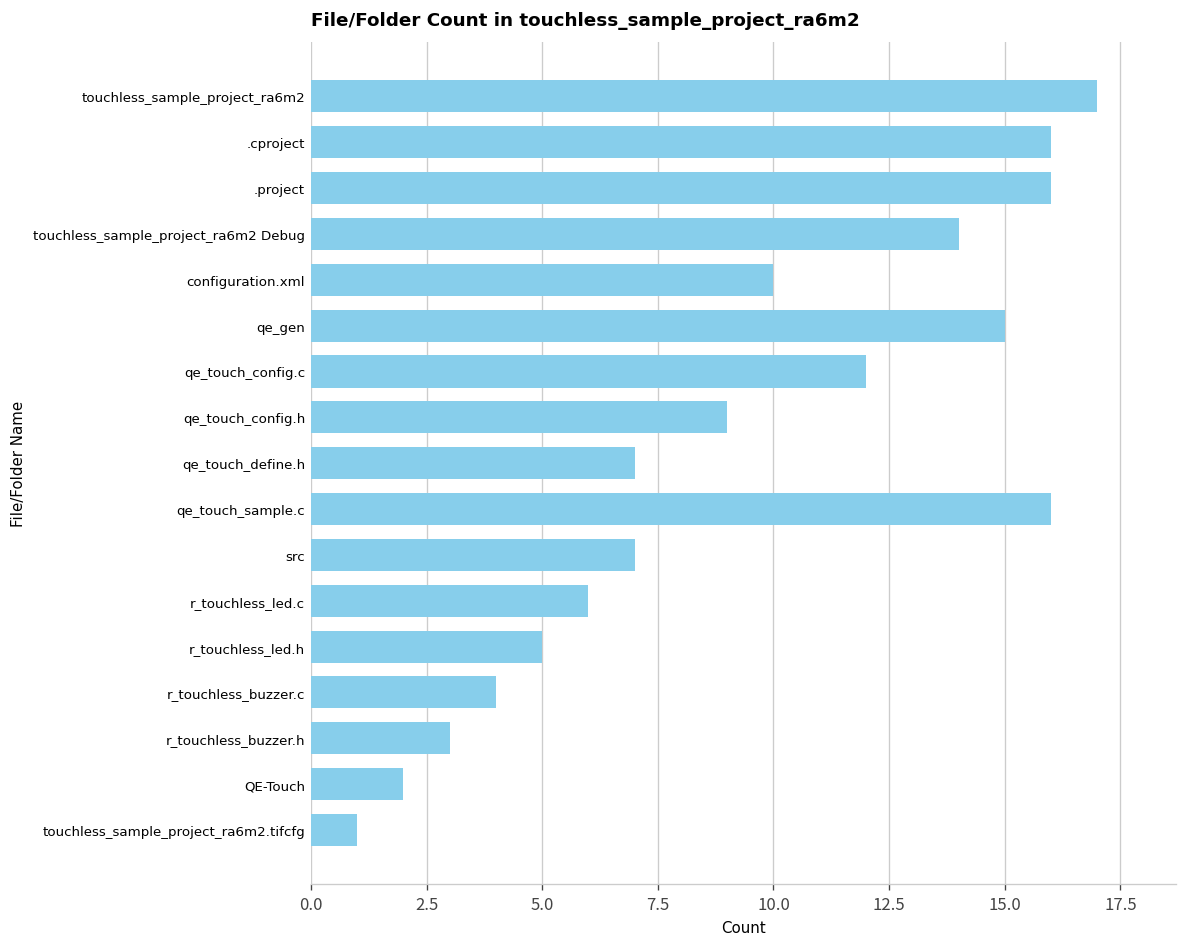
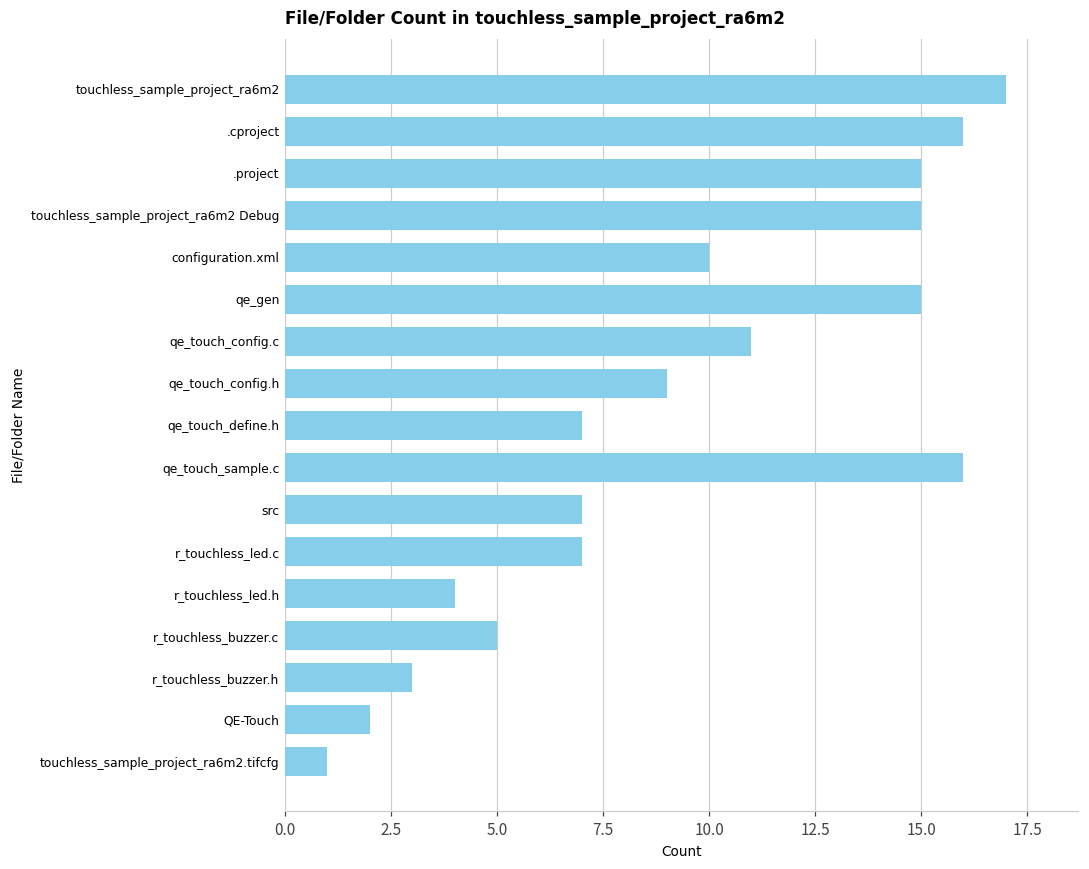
  {
    "touchless_sample_project_ra6m2": 17.0,
    ".cproject": 16.0,
-   ".project": 16.0,
-   "touchless_sample_project_ra6m2 Debug": 14.0,
+   ".project": 15.0,
+   "touchless_sample_project_ra6m2 Debug": 15.0,
    "configuration.xml": 10.0,
    "qe_gen": 15.0,
-   "qe_touch_config.c": 12.0,
+   "qe_touch_config.c": 11.0,
    "qe_touch_config.h": 9.0,
    "qe_touch_define.h": 7.0,
    "qe_touch_sample.c": 16.0,
    "src": 7.0,
-   "r_touchless_led.c": 6.0,
-   "r_touchless_led.h": 5.0,
-   "r_touchless_buzzer.c": 4.0,
+   "r_touchless_led.c": 7.0,
+   "r_touchless_led.h": 4.0,
+   "r_touchless_buzzer.c": 5.0,
    "r_touchless_buzzer.h": 3.0,
    "QE-Touch": 2.0,
    "touchless_sample_project_ra6m2.tifcfg": 1.0
  }
